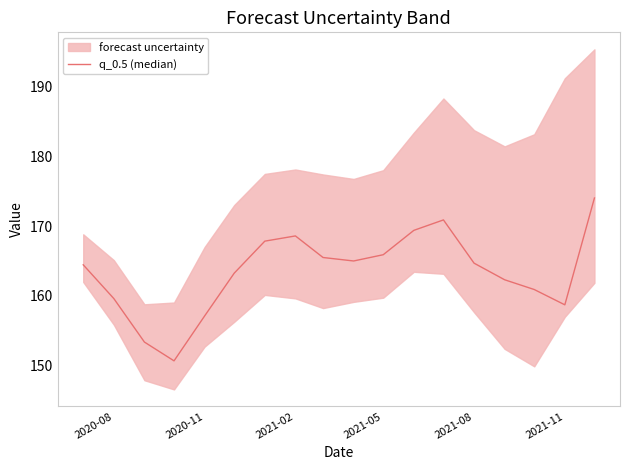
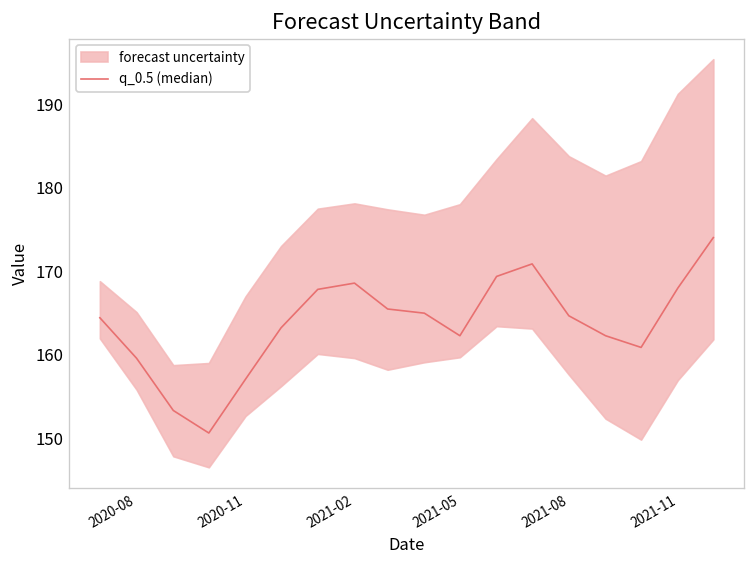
  {
    "q_0.5 (median)": {
      "2020-08": 160,
      "2020-11": 157,
      "2021-02": 169,
-     "2021-05": 166,
+     "2021-05": 162,
      "2021-08": 165,
-     "2021-11": 159
+     "2021-11": 168
    }
  }
